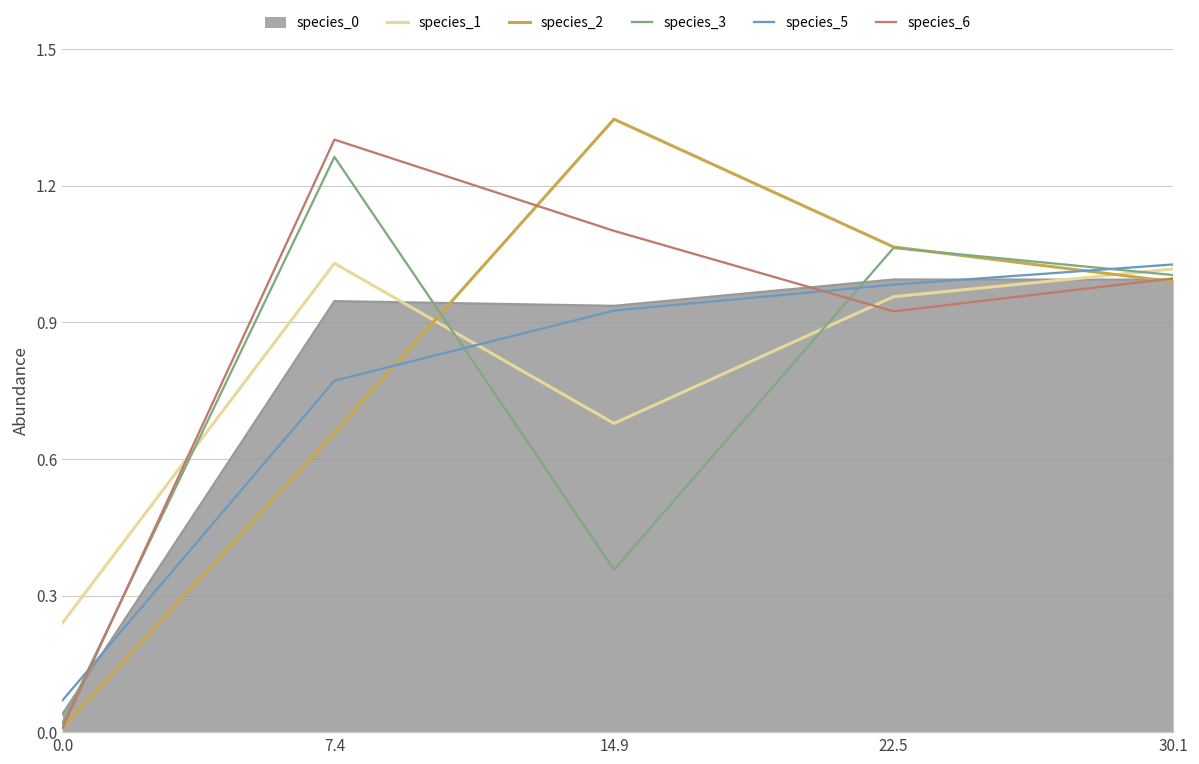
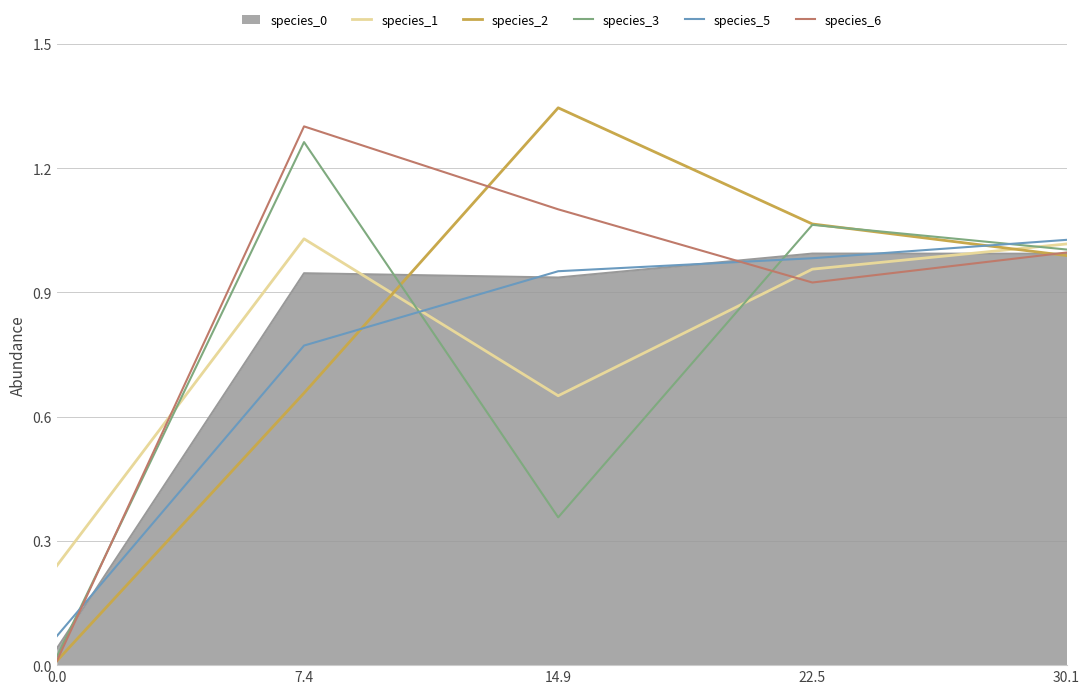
  {
    "species_1": {
      "0.0": 0.24,
      "7.4": 1.03,
-     "14.9": 0.68,
+     "14.9": 0.65,
      "22.5": 0.96,
      "30.1": 1.02
    },
    "species_5": {
      "0.0": 0.07,
      "7.4": 0.77,
-     "14.9": 0.93,
+     "14.9": 0.95,
      "22.5": 0.98,
      "30.1": 1.03
    }
  }
